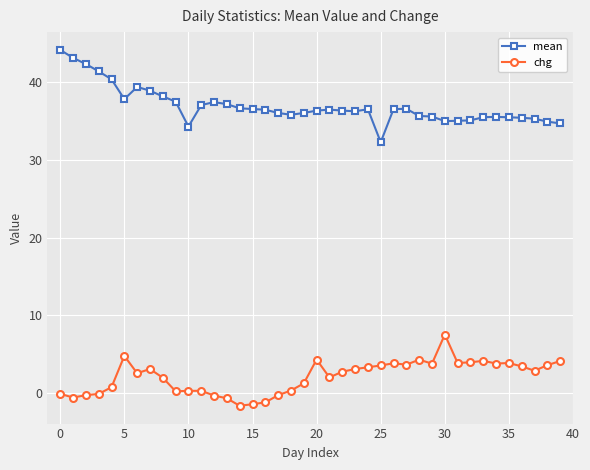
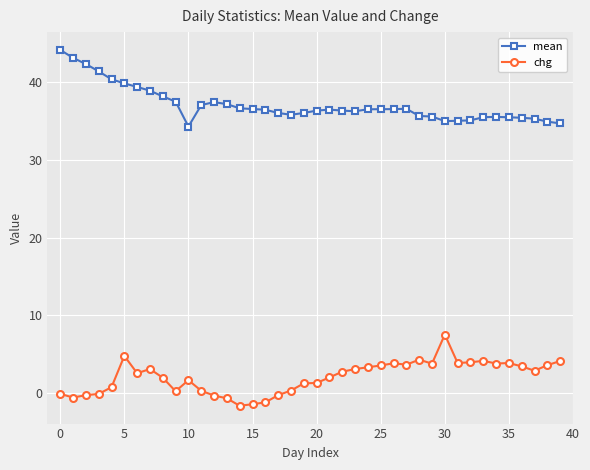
  {
    "mean": {
      "0": 44,
-     "5": 38,
+     "5": 40,
      "10": 34,
      "15": 37,
      "20": 36,
-     "25": 32,
+     "25": 37,
      "30": 35,
      "35": 35
    },
    "chg": {
      "0": 0,
      "5": 5,
-     "10": 0,
+     "10": 2,
      "15": -1,
-     "20": 4,
+     "20": 1,
      "25": 4,
      "30": 8,
      "35": 4
    }
  }
